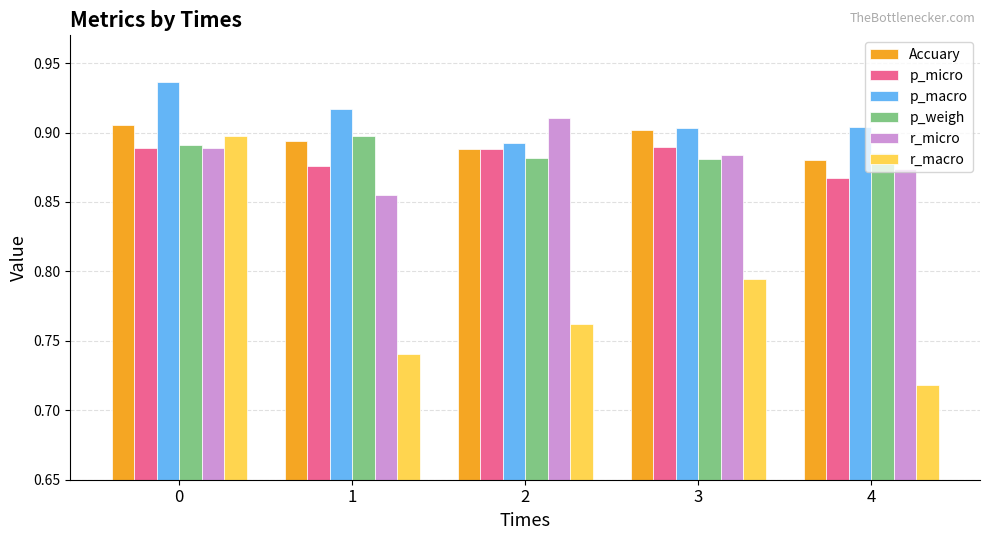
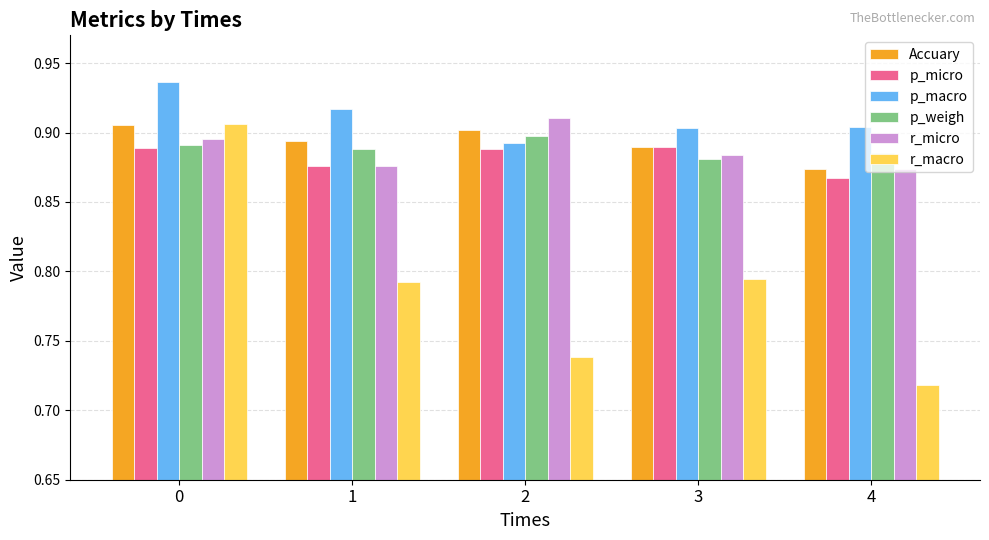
  {
    "Accuary": {
      "0": 0.905,
      "1": 0.894,
-     "2": 0.888,
-     "3": 0.902,
-     "4": 0.880
+     "2": 0.902,
+     "3": 0.889,
+     "4": 0.873
    },
    "p_micro": {
      "0": 0.889,
      "1": 0.876,
      "2": 0.888,
      "3": 0.889,
      "4": 0.867
    },
    "p_macro": {
      "0": 0.937,
      "1": 0.917,
      "2": 0.893,
      "3": 0.903,
      "4": 0.904
    },
    "p_weigh": {
      "0": 0.891,
-     "1": 0.898,
-     "2": 0.882,
+     "1": 0.888,
+     "2": 0.897,
      "3": 0.881
    },
    "r_micro": {
-     "0": 0.889,
-     "1": 0.855,
+     "0": 0.896,
+     "1": 0.876,
      "2": 0.910,
      "3": 0.884
    },
    "r_macro": {
-     "0": 0.897,
-     "1": 0.740,
-     "2": 0.762,
+     "0": 0.906,
+     "1": 0.793,
+     "2": 0.739,
      "3": 0.795,
      "4": 0.719
    }
  }
